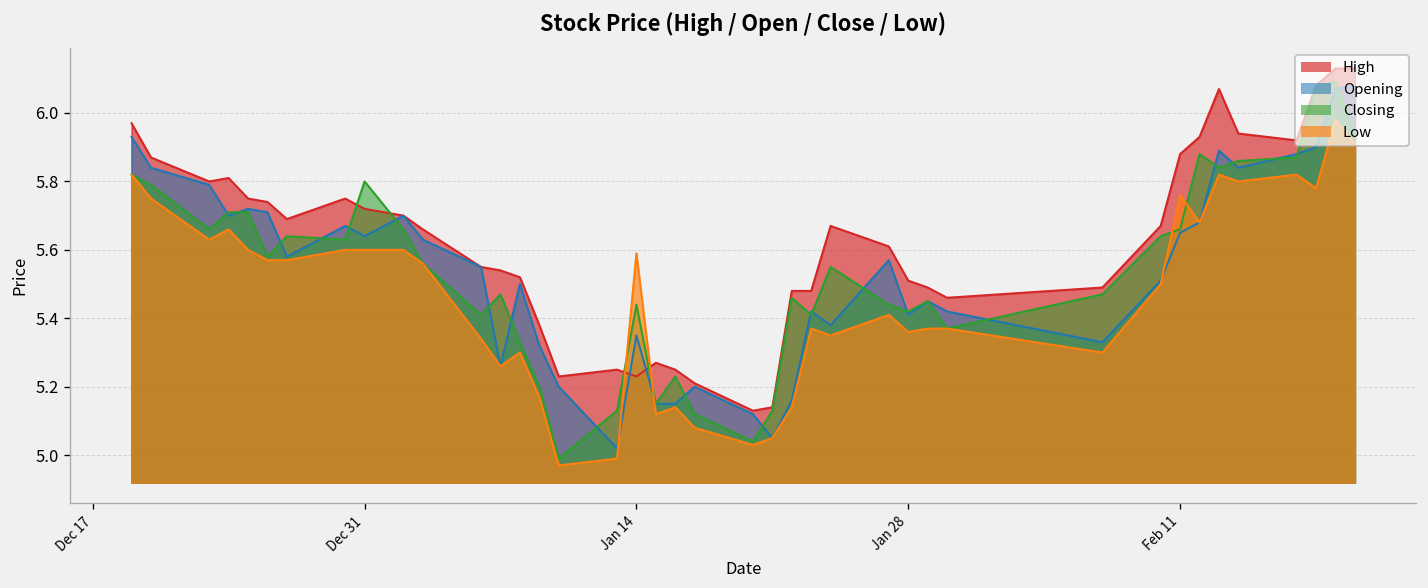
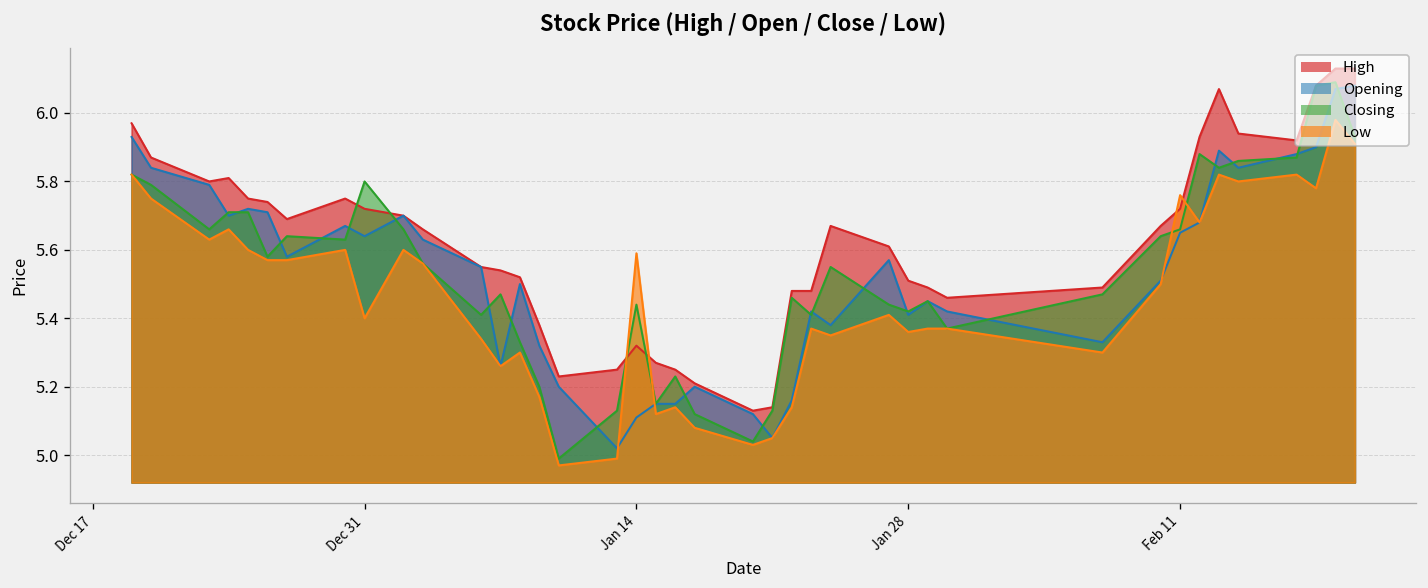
  {
    "High": {
      "Dec 31": 5.72,
-     "Jan 14": 5.23,
+     "Jan 14": 5.32,
      "Jan 28": 5.51,
-     "Feb 11": 5.88
+     "Feb 11": 5.72
    },
    "Opening": {
      "Dec 31": 5.64,
-     "Jan 14": 5.35,
+     "Jan 14": 5.11,
      "Jan 28": 5.41,
      "Feb 11": 5.65
    },
    "Closing": {
      "Dec 31": 5.80,
      "Jan 14": 5.44,
      "Jan 28": 5.42,
      "Feb 11": 5.66
    },
    "Low": {
-     "Dec 31": 5.6,
+     "Dec 31": 5.4,
      "Jan 14": 5.59,
      "Jan 28": 5.36,
      "Feb 11": 5.76
    }
  }
